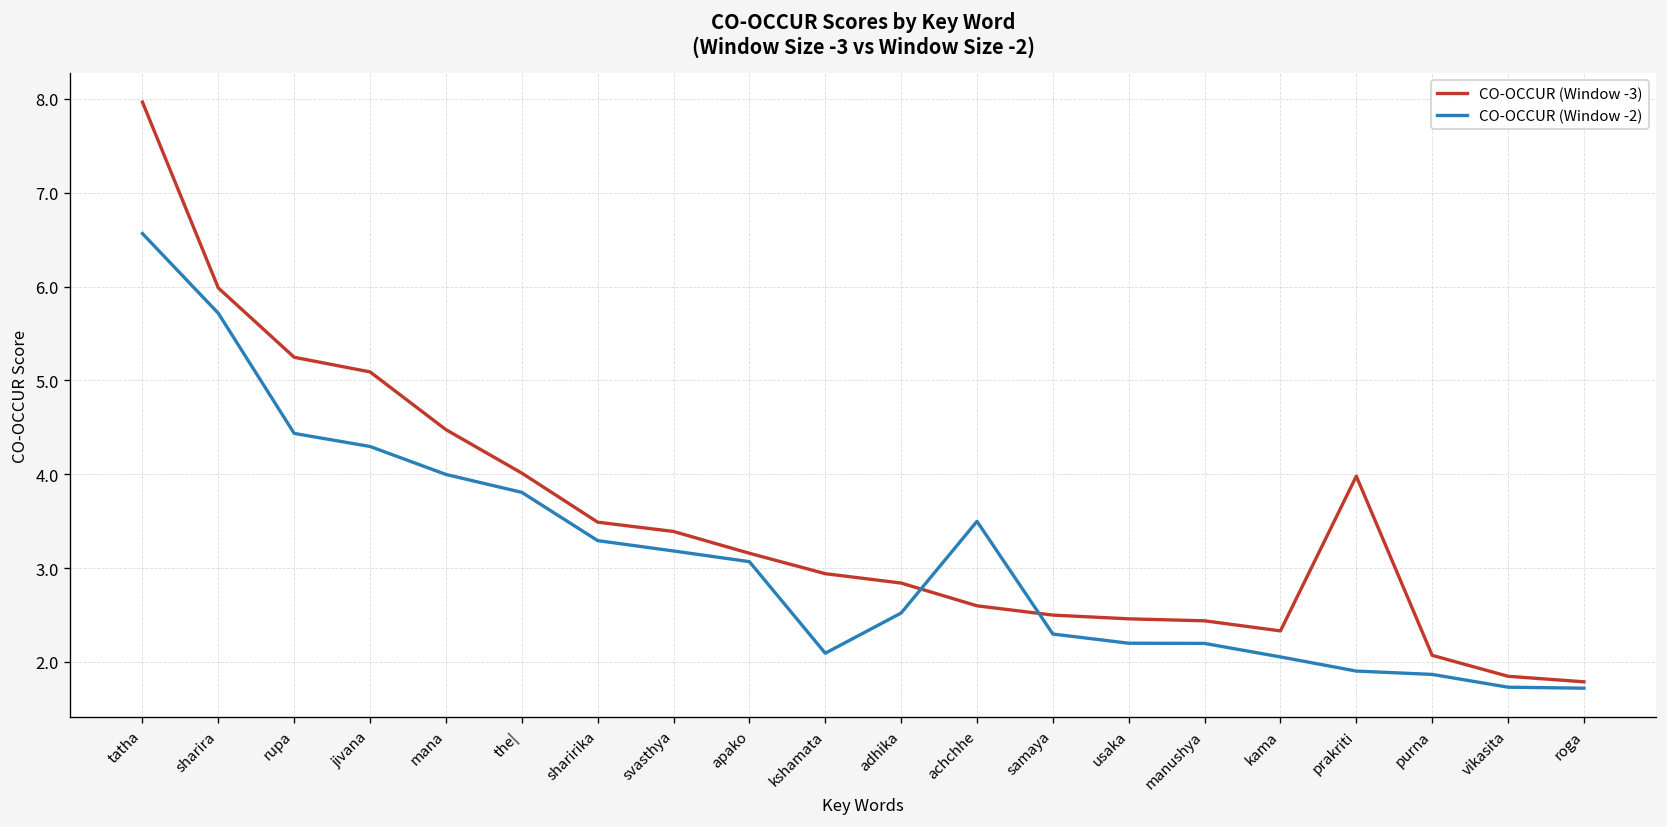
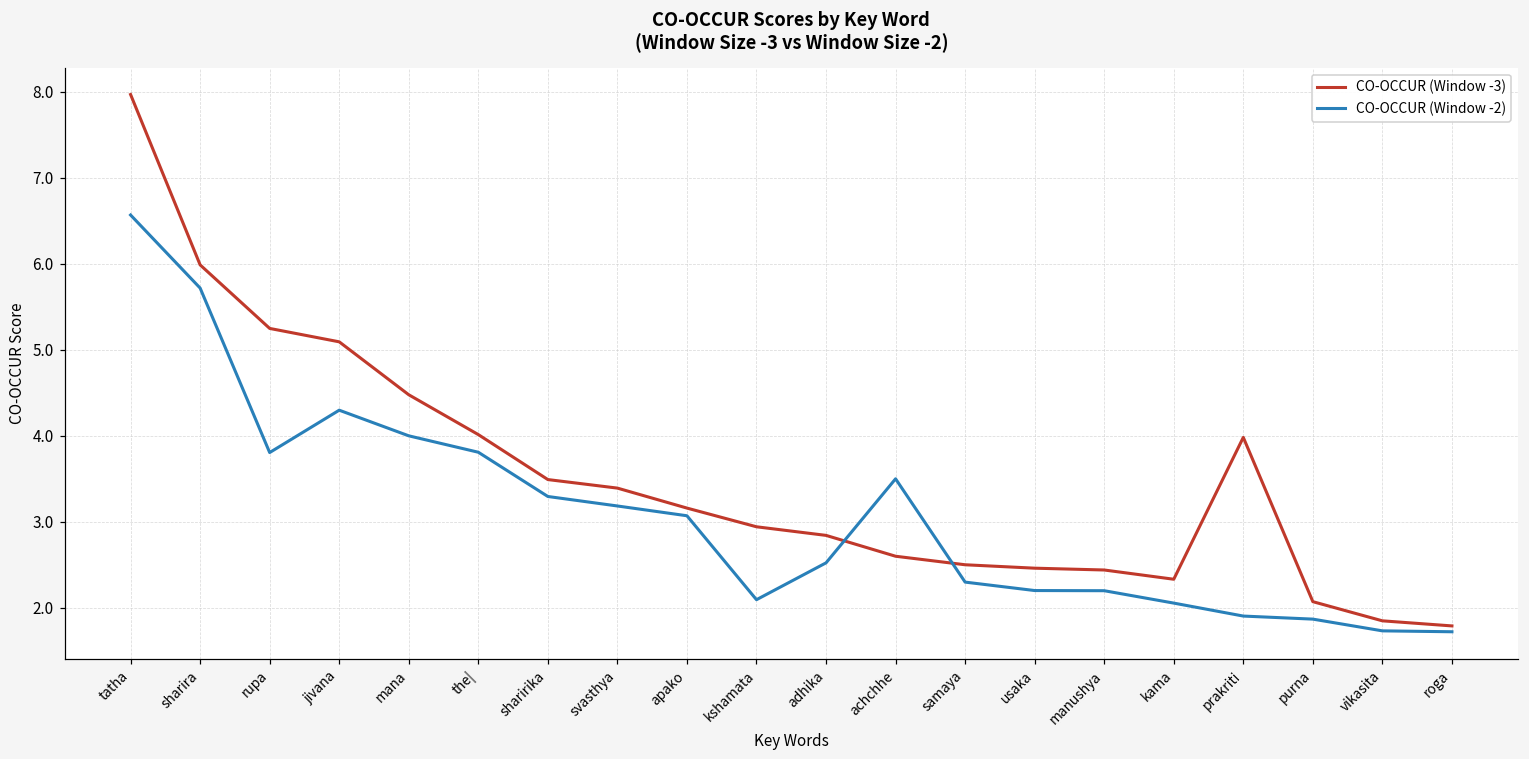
  {
    "CO-OCCUR (Window -3)": {
      "tatha": 8.0,
      "sharira": 6.0,
      "rupa": 5.2,
      "jivana": 5.1,
      "mana": 4.5,
      "the|": 4.0,
      "sharirika": 3.5,
      "svasthya": 3.4,
      "apako": 3.2,
      "kshamata": 2.9,
      "adhika": 2.8,
      "achchhe": 2.6,
      "samaya": 2.5,
      "usaka": 2.5,
      "manushya": 2.4,
      "kama": 2.3,
      "prakriti": 4.0,
      "purna": 2.1,
      "vikasita": 1.8,
      "roga": 1.8
    },
    "CO-OCCUR (Window -2)": {
      "tatha": 6.6,
      "sharira": 5.7,
-     "rupa": 4.4,
+     "rupa": 3.8,
      "jivana": 4.3,
      "mana": 4.0,
      "the|": 3.8,
      "sharirika": 3.3,
      "svasthya": 3.2,
      "apako": 3.1,
      "kshamata": 2.1,
      "adhika": 2.5,
      "achchhe": 3.5,
      "samaya": 2.3,
      "usaka": 2.2,
      "manushya": 2.2,
      "kama": 2.1,
      "prakriti": 1.9,
      "purna": 1.9,
      "vikasita": 1.7,
      "roga": 1.7
    }
  }
